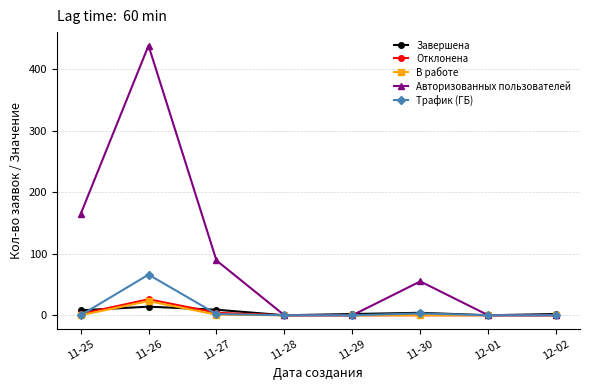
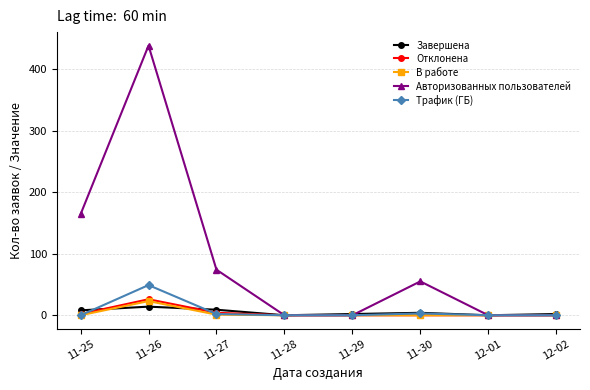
  {
    "Завершена": {
      "11-25": 10,
      "11-26": 10,
      "11-27": 10
    },
    "Авторизованных пользователей": {
      "11-25": 160,
      "11-26": 440,
-     "11-27": 90,
+     "11-27": 70,
      "11-30": 60
    },
    "Трафик (ГБ)": {
-     "11-26": 70
+     "11-26": 50
    }
  }
